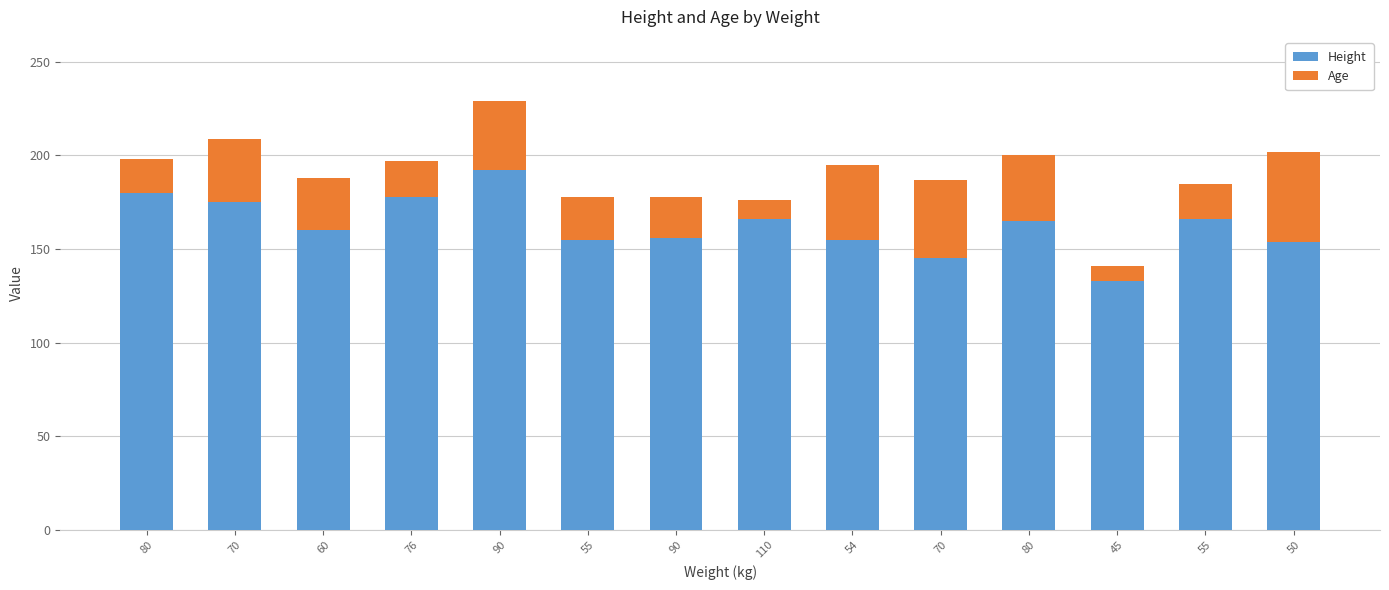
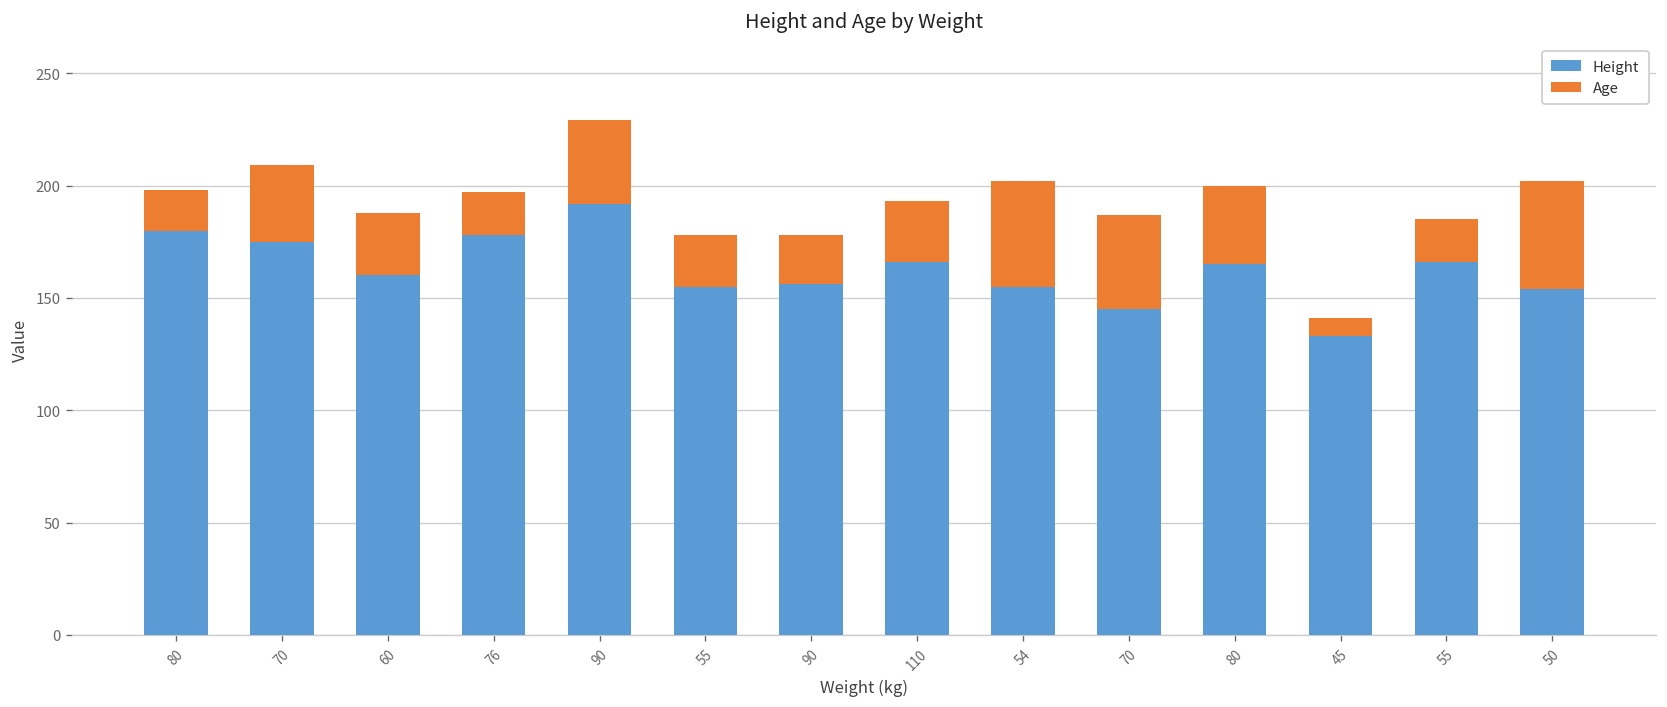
  {
    "Height": {
      "60": 160,
      "76": 178,
      "110": 166,
      "54": 155,
      "45": 133,
      "50": 154
    },
    "Age": {
      "60": 28,
      "76": 19,
-     "110": 10,
-     "54": 40,
+     "110": 27,
+     "54": 47,
      "45": 8,
      "50": 48
    }
  }
